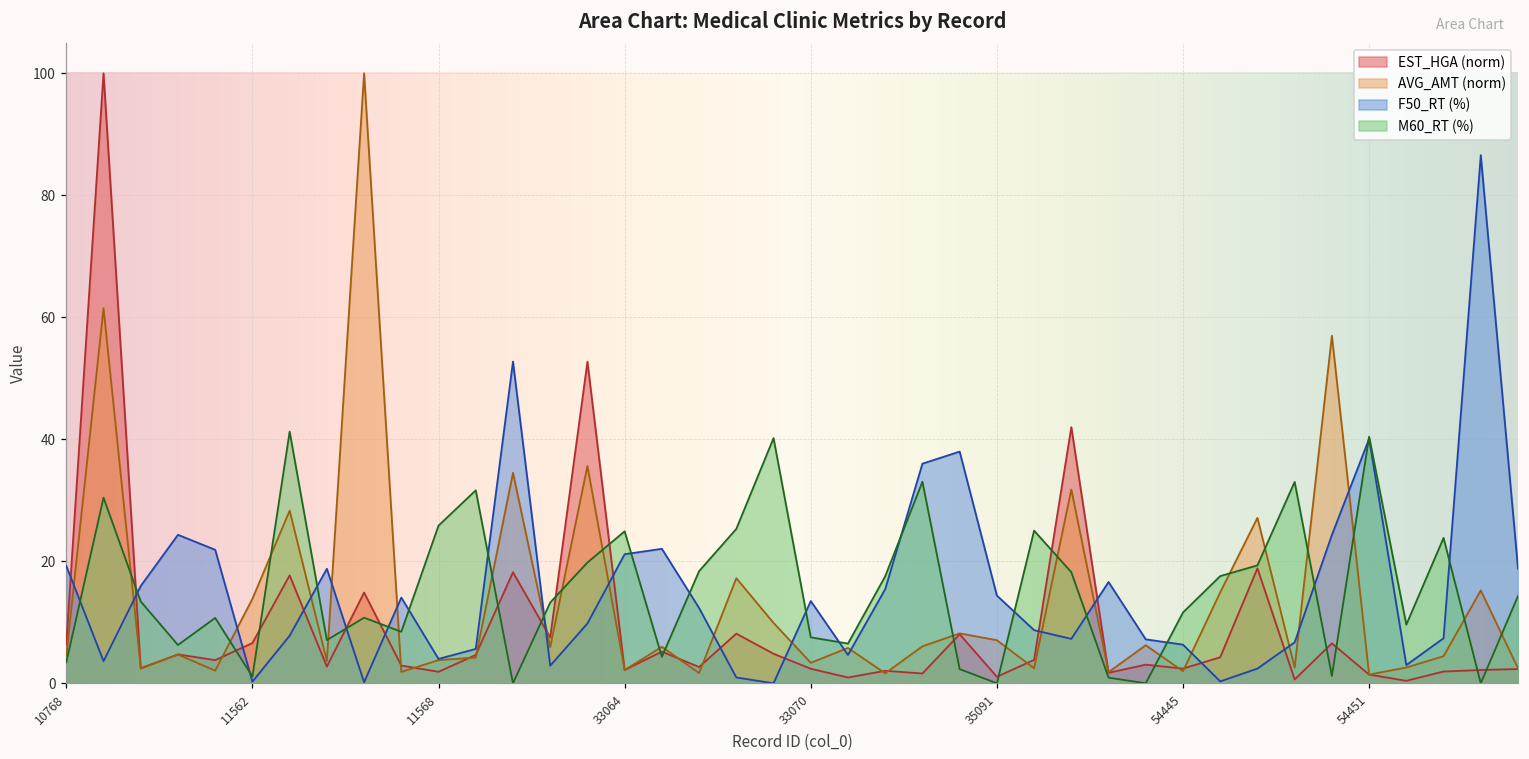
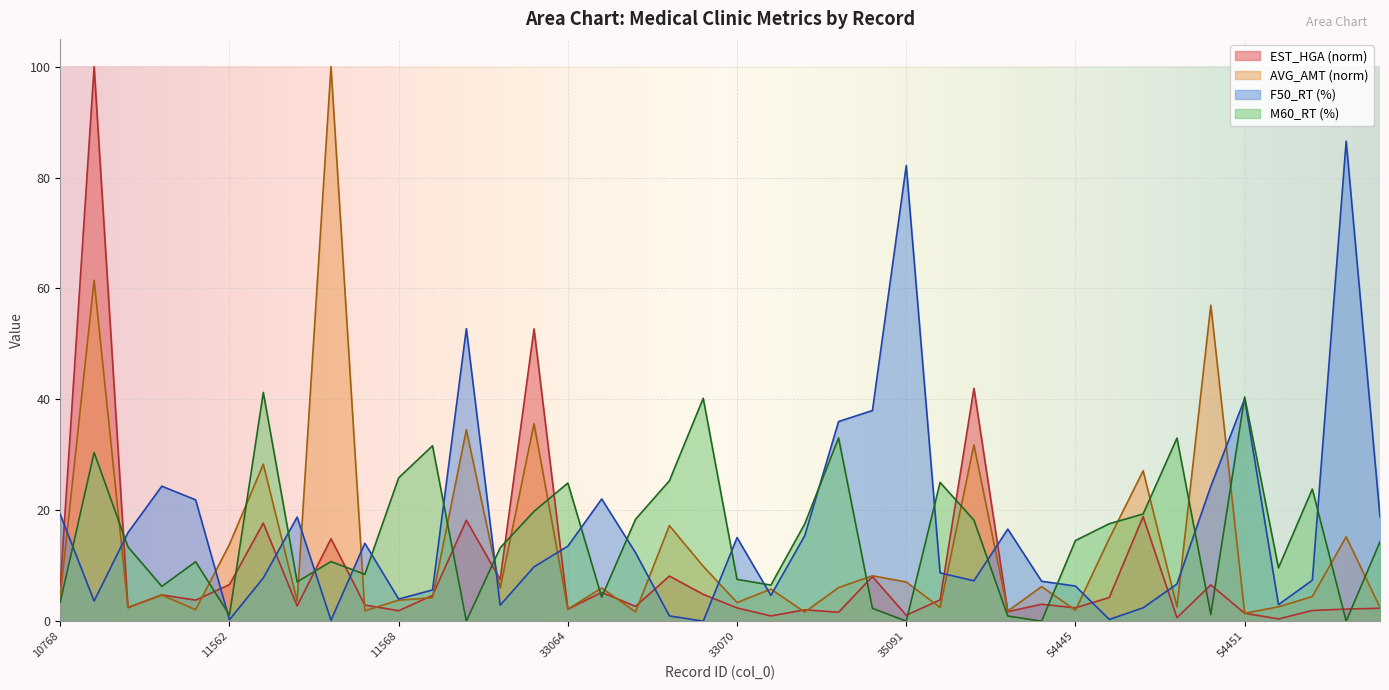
  {
    "F50_RT (%)": {
      "10768": 19,
      "11562": 0,
-     "33064": 21,
-     "33070": 13,
-     "35091": 14,
+     "33064": 14,
+     "33070": 15,
+     "35091": 82,
      "54445": 6
    },
    "M60_RT (%)": {
      "10768": 3,
      "11562": 1,
      "11568": 26,
      "33064": 25,
      "33070": 8,
      "35091": 0,
-     "54445": 12
+     "54445": 15
    }
  }
